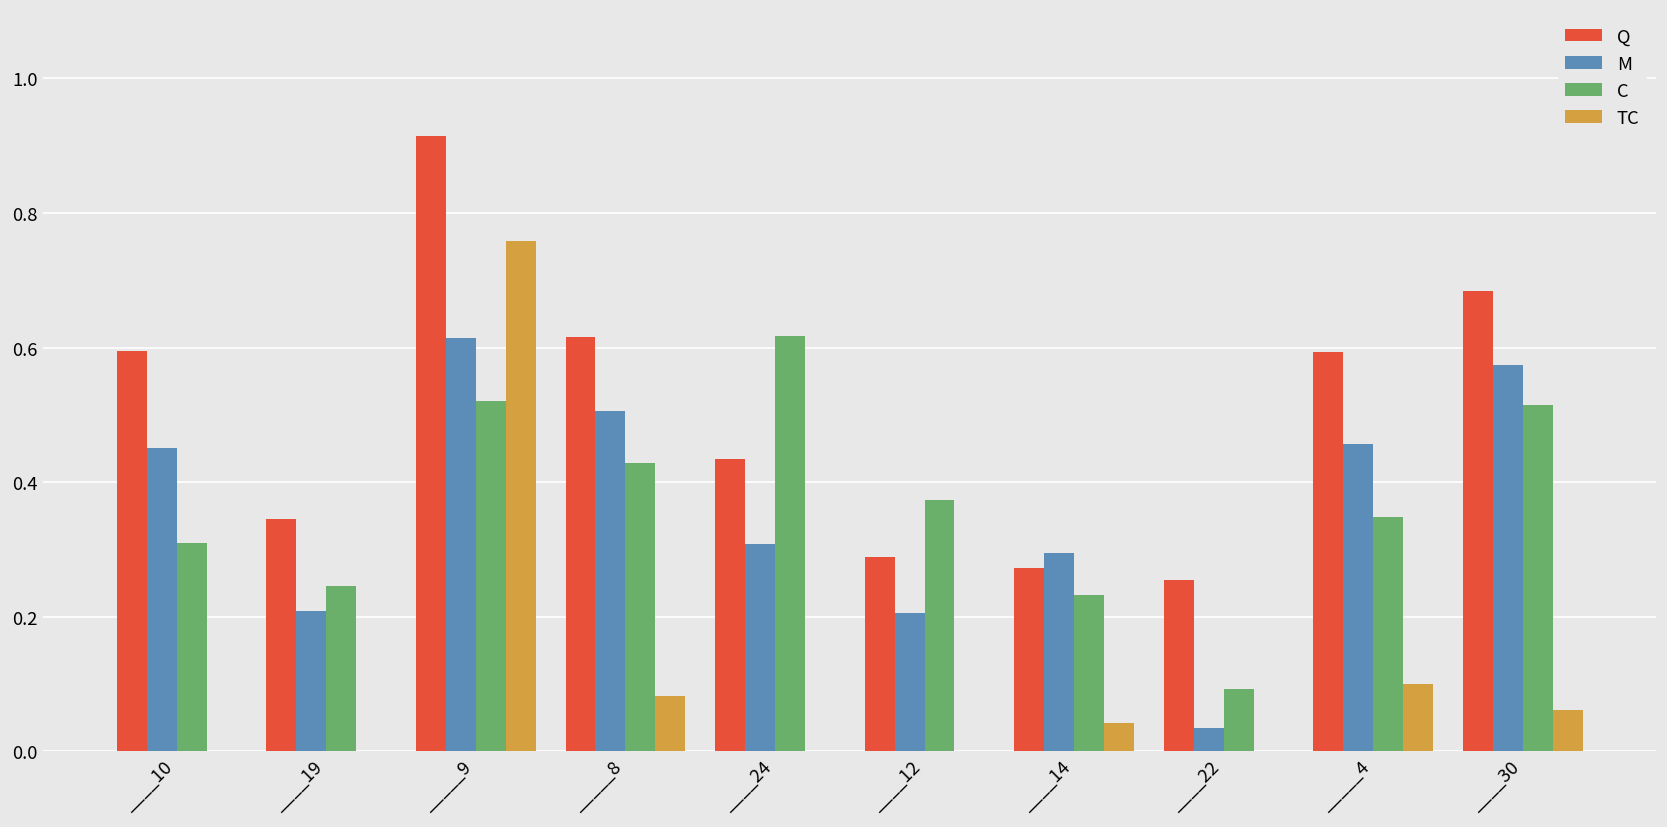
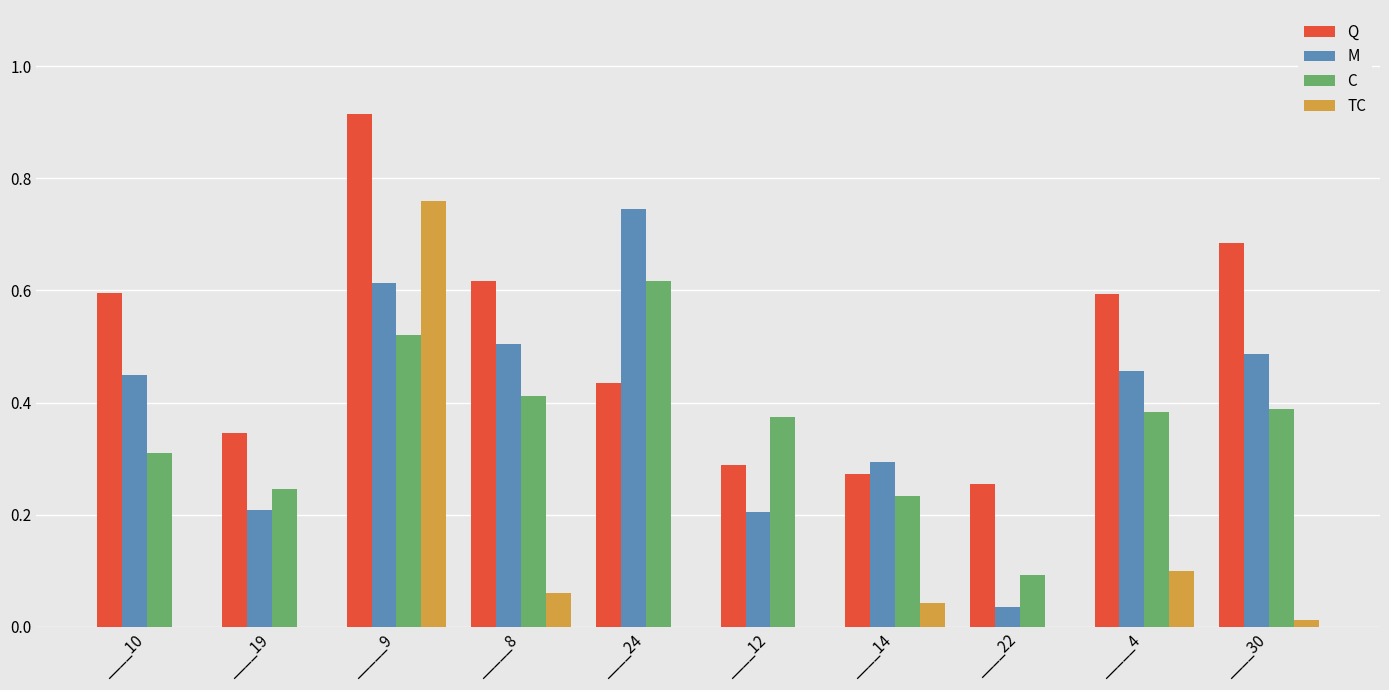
  {
    "Q": {
      "____10": 0.60,
      "____19": 0.35,
      "_____9": 0.91,
      "_____8": 0.62,
      "____24": 0.44,
      "____12": 0.29,
      "____14": 0.27,
      "____22": 0.26,
      "_____4": 0.59,
      "____30": 0.68
    },
    "M": {
      "____10": 0.45,
      "____19": 0.21,
      "_____9": 0.61,
      "_____8": 0.51,
-     "____24": 0.31,
+     "____24": 0.75,
      "____12": 0.21,
      "____14": 0.30,
      "____22": 0.04,
      "_____4": 0.46,
-     "____30": 0.57
+     "____30": 0.49
    },
    "C": {
      "____10": 0.31,
      "____19": 0.25,
      "_____9": 0.52,
-     "_____8": 0.43,
+     "_____8": 0.41,
      "____24": 0.62,
      "____12": 0.37,
      "____14": 0.23,
      "____22": 0.09,
-     "_____4": 0.35,
-     "____30": 0.51
+     "_____4": 0.38,
+     "____30": 0.39
    },
    "TC": {
      "____10": 0.00,
      "____19": 0.00,
      "_____9": 0.76,
-     "_____8": 0.08,
+     "_____8": 0.06,
      "____24": 0.00,
      "____12": 0.00,
      "____14": 0.04,
      "____22": 0.00,
      "_____4": 0.10,
-     "____30": 0.06
+     "____30": 0.01
    }
  }
